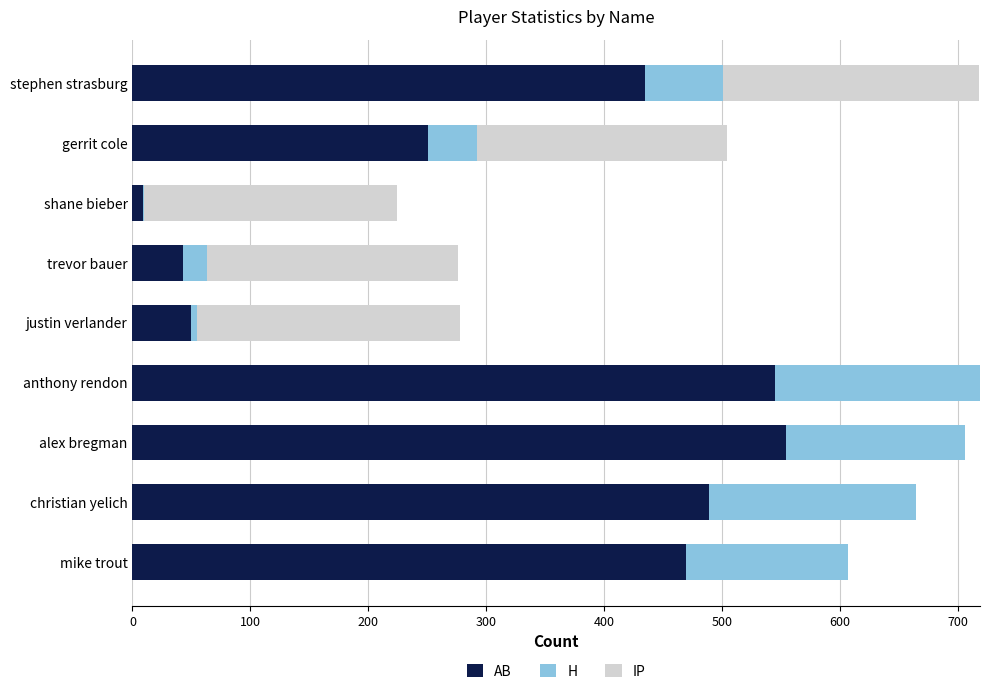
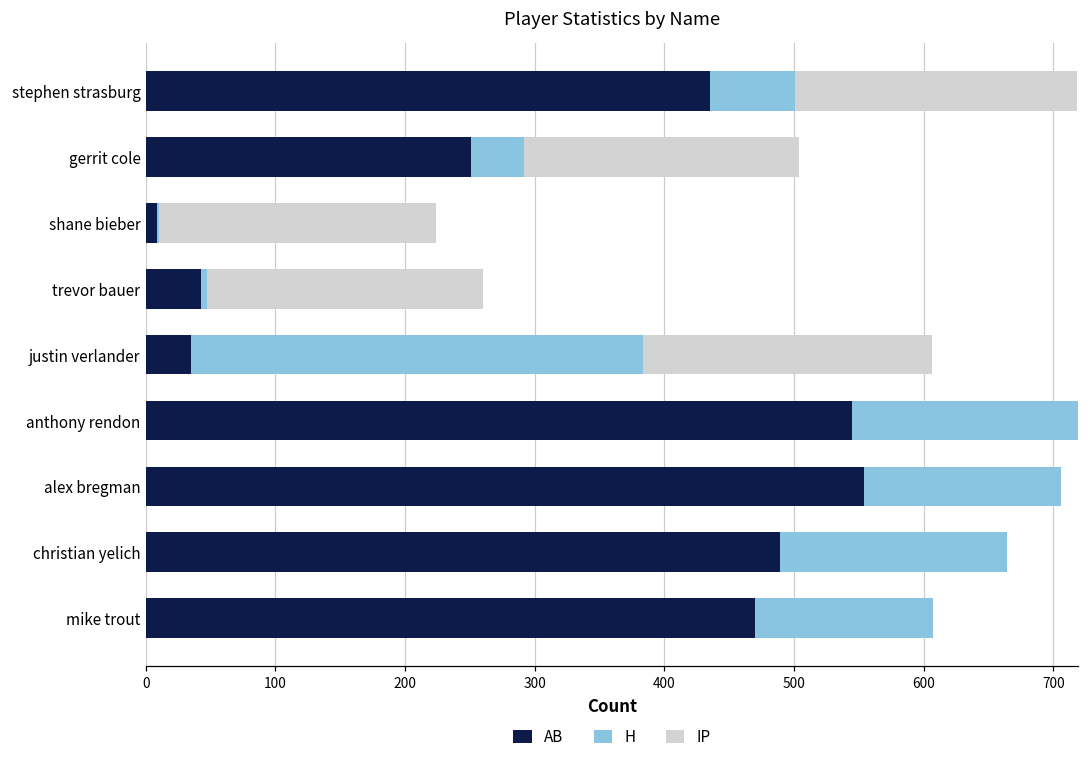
  {
    "AB": {
      "stephen strasburg": 435,
      "gerrit cole": 251,
      "shane bieber": 9,
      "trevor bauer": 43,
-     "justin verlander": 50,
+     "justin verlander": 35,
      "anthony rendon": 545,
      "alex bregman": 554,
      "christian yelich": 489,
      "mike trout": 470
    },
    "H": {
      "stephen strasburg": 66,
      "gerrit cole": 41,
-     "trevor bauer": 20,
-     "justin verlander": 5,
+     "trevor bauer": 4,
+     "justin verlander": 349,
      "anthony rendon": 174,
      "alex bregman": 152,
      "christian yelich": 176,
      "mike trout": 137
    },
    "IP": {
      "stephen strasburg": 217,
      "gerrit cole": 212,
      "shane bieber": 214,
      "trevor bauer": 213,
      "justin verlander": 223,
      "anthony rendon": 0,
      "alex bregman": 0,
      "christian yelich": 0,
      "mike trout": 0
    }
  }
